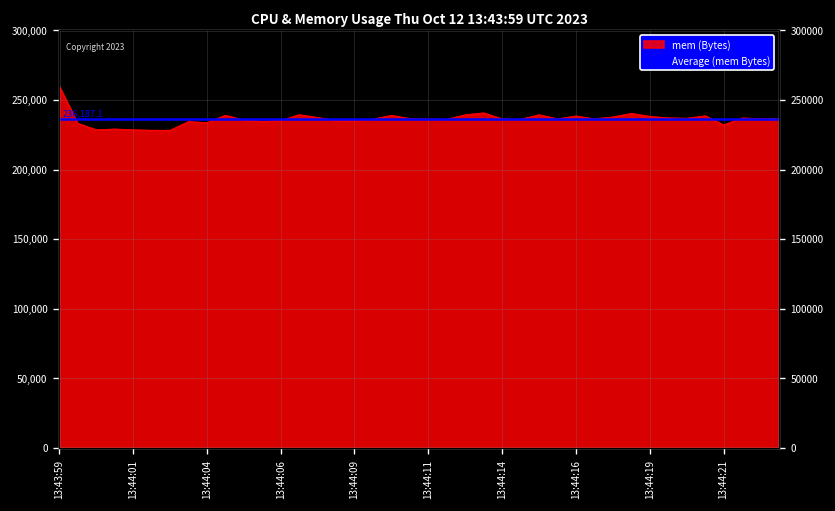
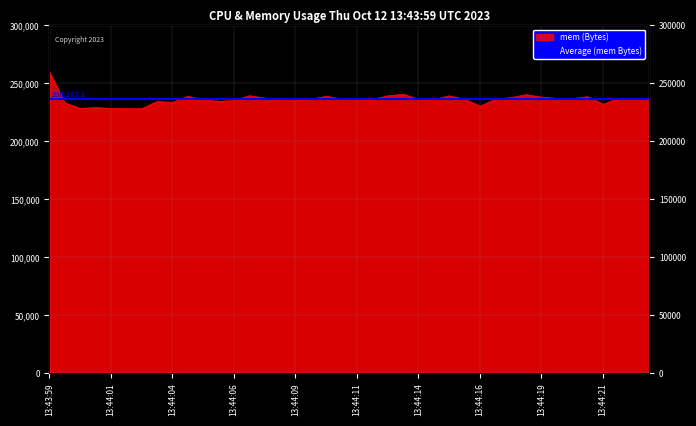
  {
    "13:44:01": "229,000",
-   "13:44:16": "238,000",
+   "13:44:16": "230,000",
    "13:44:21": "232,000"
  }
